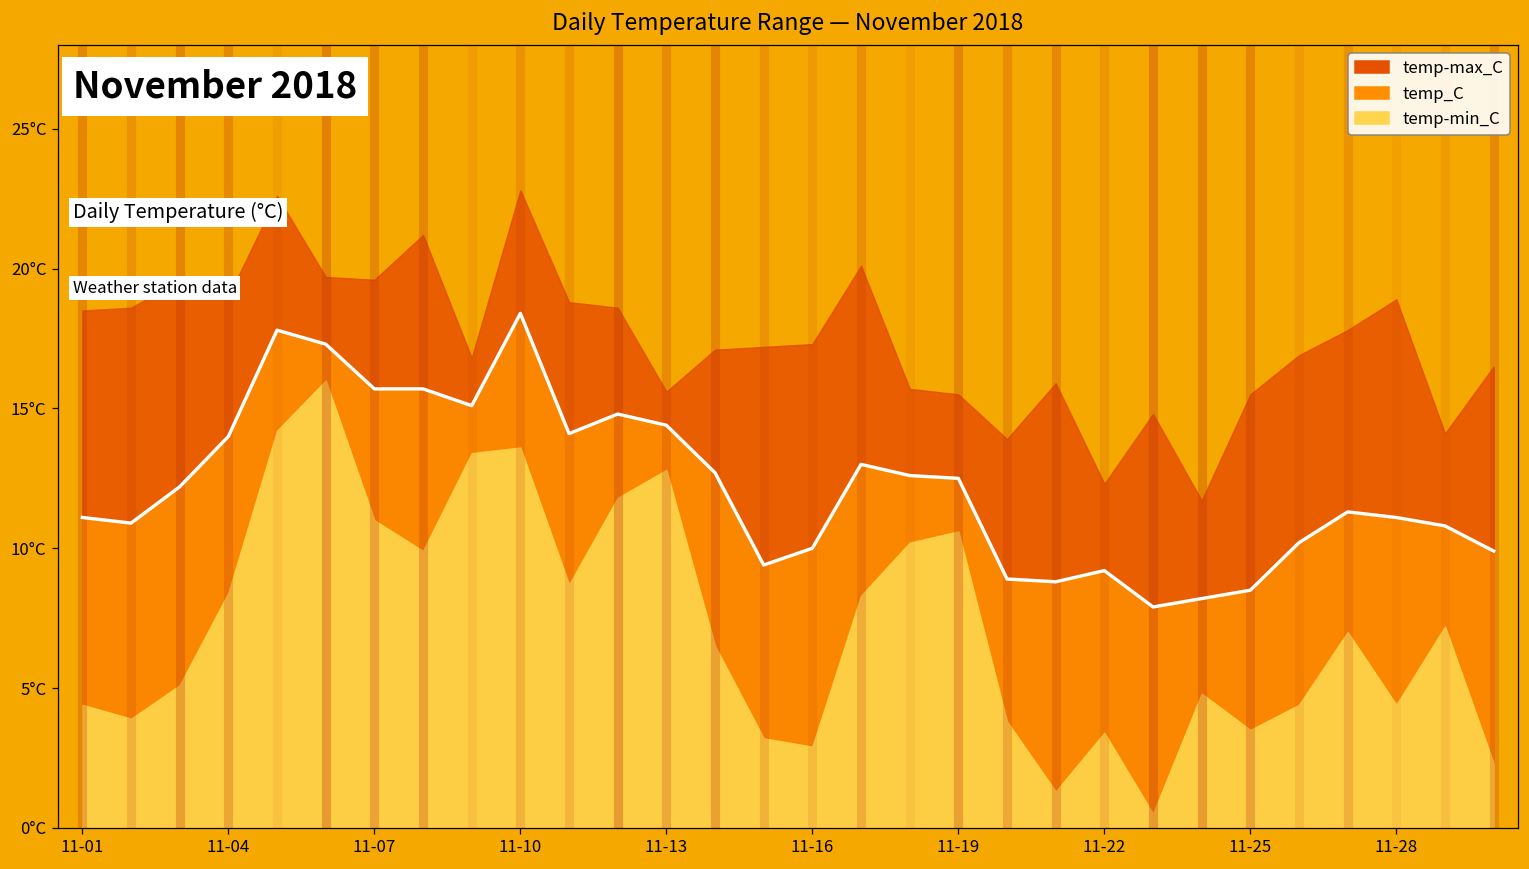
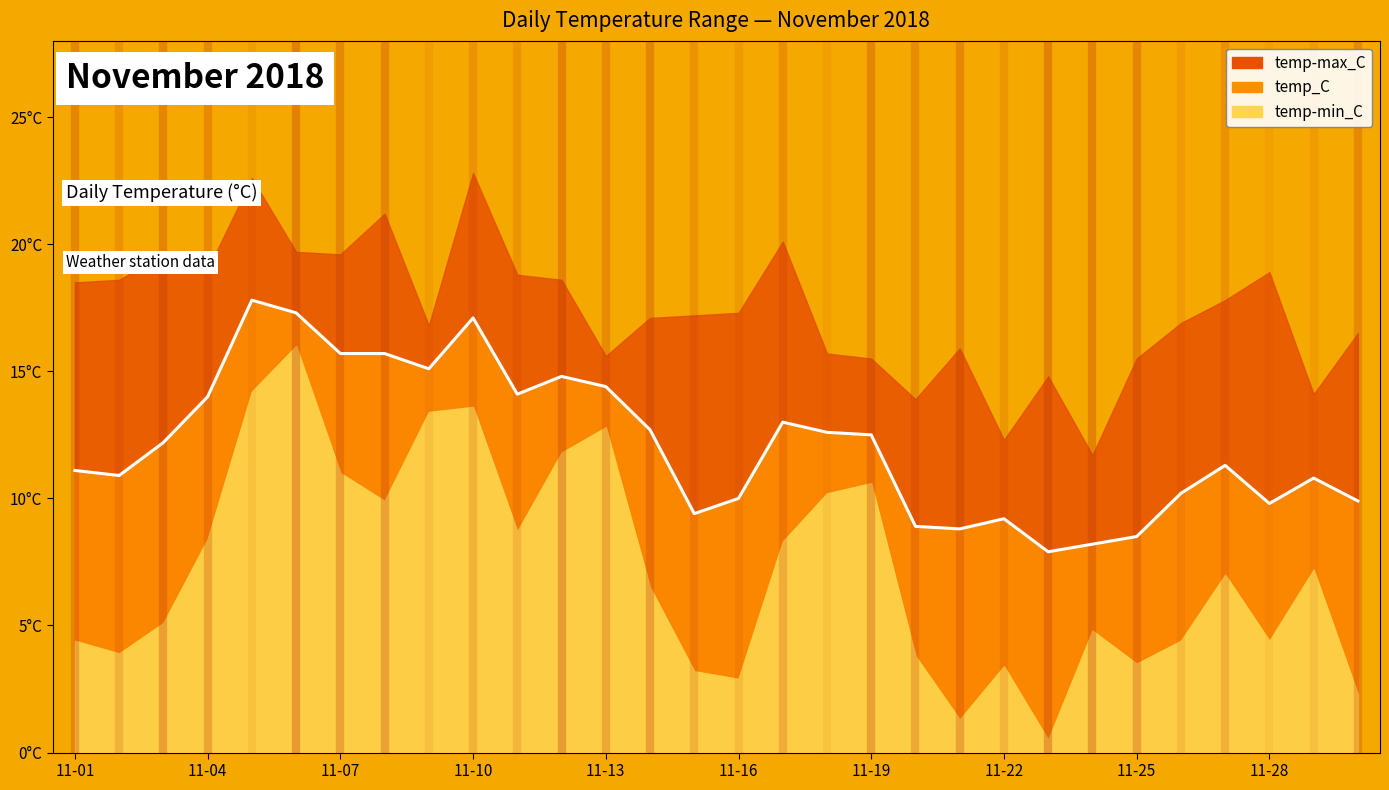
  {
    "temp_C": {
      "11-01": "11.1°C",
      "11-04": "14.0°C",
      "11-07": "15.7°C",
-     "11-10": "18.4°C",
+     "11-10": "17.1°C",
      "11-13": "14.4°C",
      "11-16": "10.0°C",
      "11-19": "12.5°C",
      "11-22": "9.2°C",
      "11-25": "8.5°C",
-     "11-28": "11.1°C"
+     "11-28": "9.8°C"
    },
    "temp-min_C": {
      "11-01": "4.4°C",
      "11-04": "8.4°C",
      "11-07": "11.0°C",
      "11-10": "13.6°C",
      "11-13": "12.8°C",
      "11-16": "2.9°C",
      "11-19": "10.6°C",
      "11-22": "3.4°C",
      "11-25": "3.5°C",
      "11-28": "4.4°C"
    }
  }
